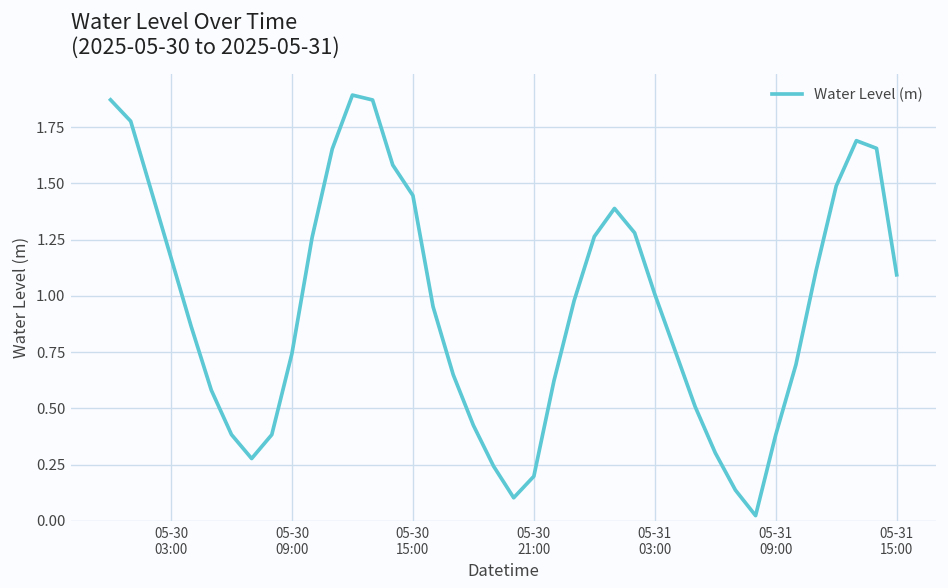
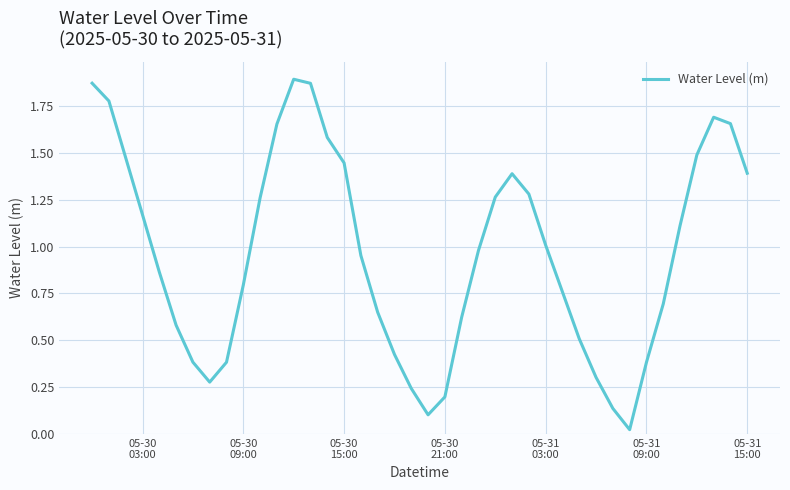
  {
    "05-30 03:00": 1.17,
-   "05-30 09:00": 0.74,
+   "05-30 09:00": 0.79,
    "05-30 15:00": 1.45,
    "05-30 21:00": 0.20,
    "05-31 03:00": 1.01,
    "05-31 09:00": 0.38,
-   "05-31 15:00": 1.09
+   "05-31 15:00": 1.39
  }
